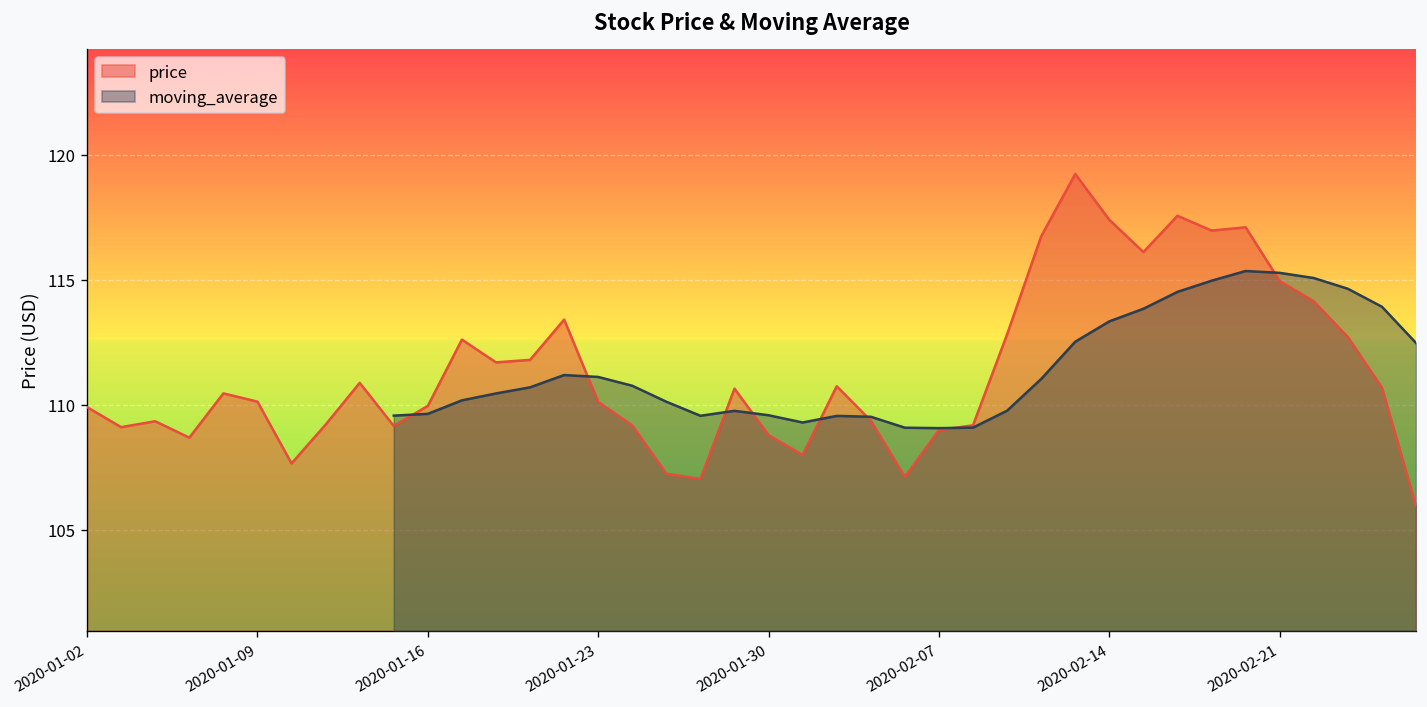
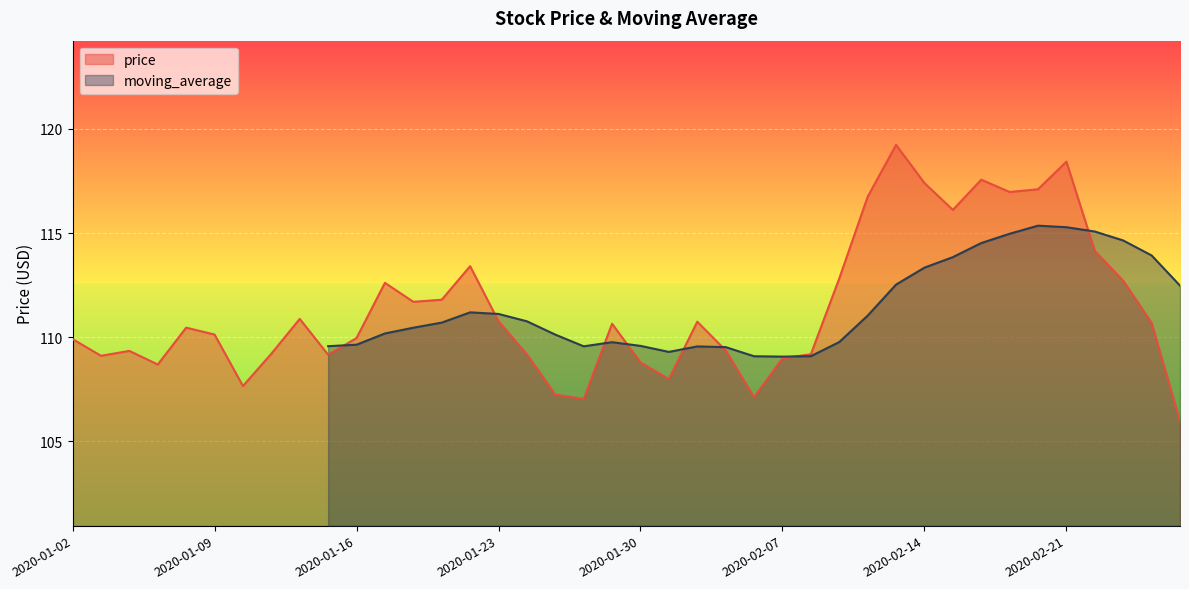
  {
    "price": {
      "2020-01-02": 109.9,
      "2020-01-09": 110.1,
      "2020-01-16": 110.0,
-     "2020-01-23": 110.1,
+     "2020-01-23": 110.8,
      "2020-01-30": 108.8,
      "2020-02-14": 117.4,
-     "2020-02-21": 114.9
+     "2020-02-21": 118.4
    },
    "moving_average": {
      "2020-01-16": 109.6,
      "2020-01-23": 111.1,
      "2020-01-30": 109.6,
      "2020-02-14": 113.3,
      "2020-02-21": 115.3
    }
  }
